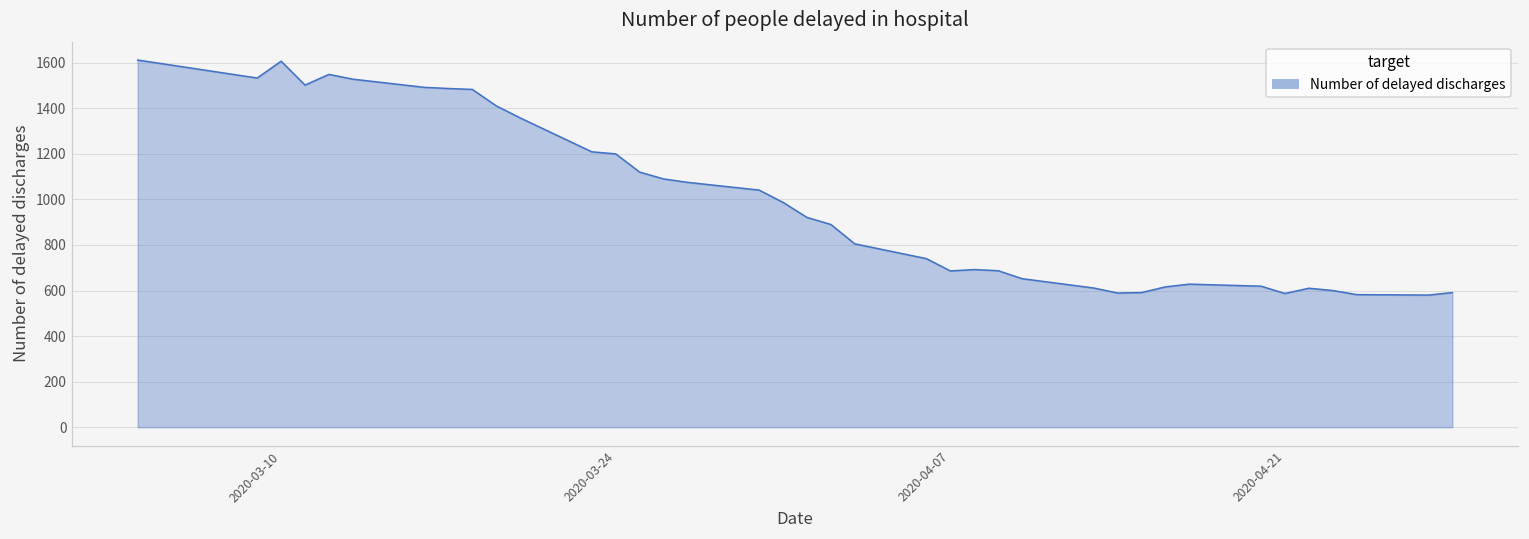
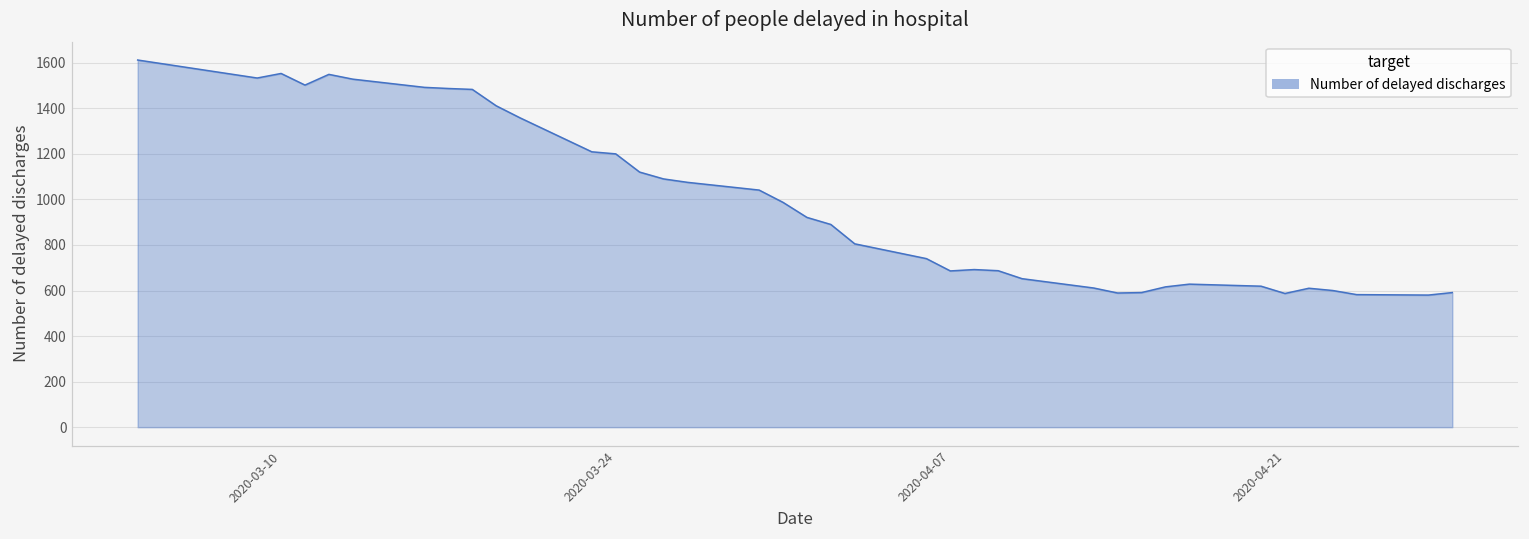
  {
-   "2020-03-10": 1610,
+   "2020-03-10": 1550,
    "2020-03-24": 1200,
    "2020-04-07": 690,
    "2020-04-21": 590
  }
